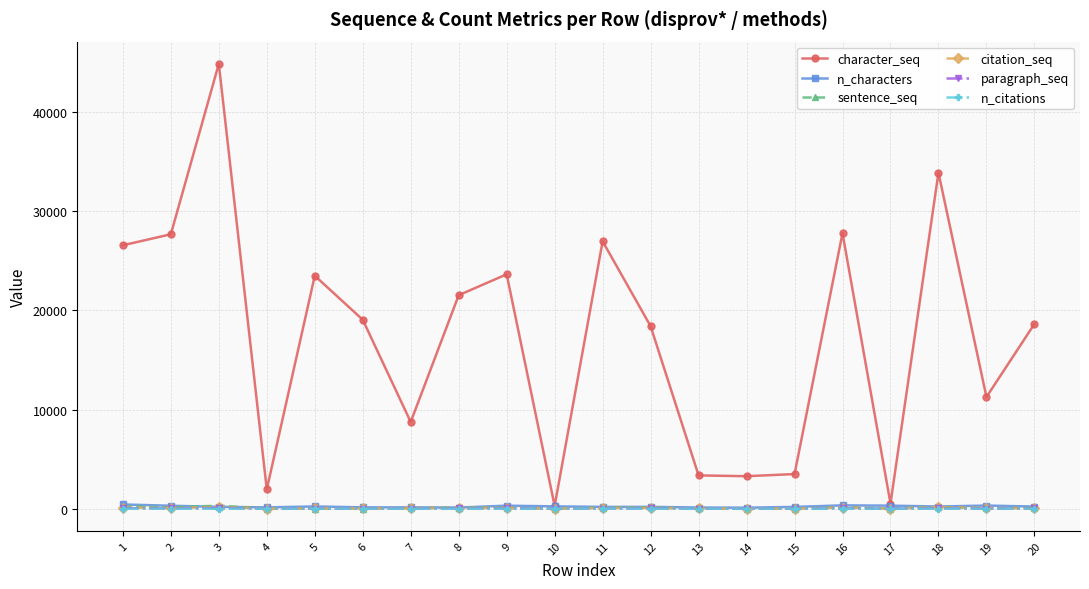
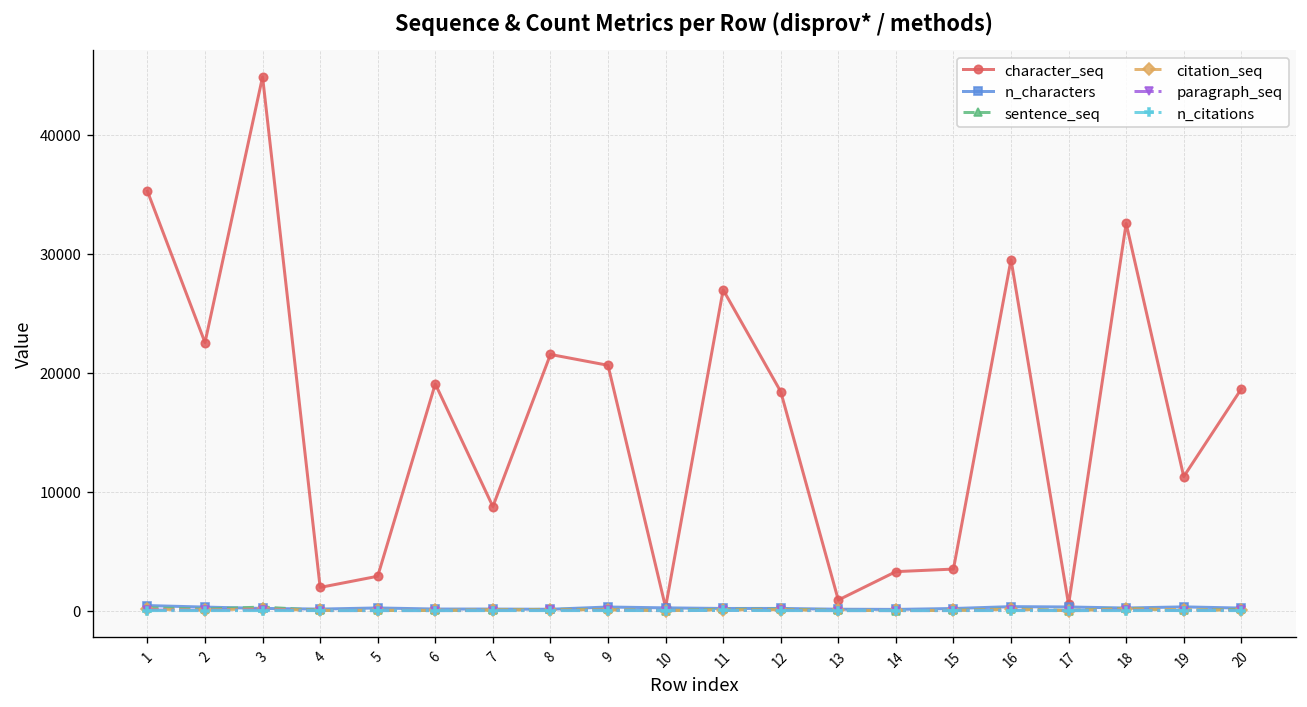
  {
    "character_seq": {
-     "1": 27000,
-     "2": 28000,
+     "1": 35000,
+     "2": 23000,
      "3": 45000,
      "4": 2000,
-     "5": 24000,
+     "5": 3000,
      "6": 19000,
      "7": 9000,
      "8": 22000,
-     "9": 24000,
+     "9": 21000,
      "11": 27000,
      "12": 18000,
-     "13": 3000,
+     "13": 1000,
      "14": 3000,
      "15": 3000,
-     "16": 28000,
-     "18": 34000,
+     "16": 30000,
+     "18": 33000,
      "19": 11000,
      "20": 19000
    }
  }
